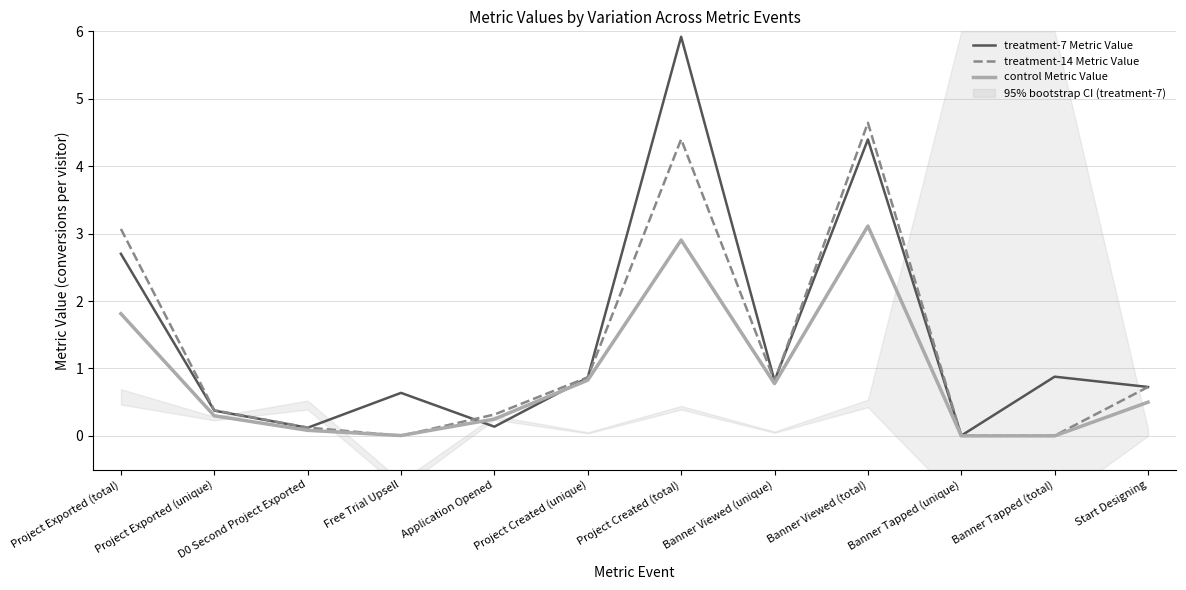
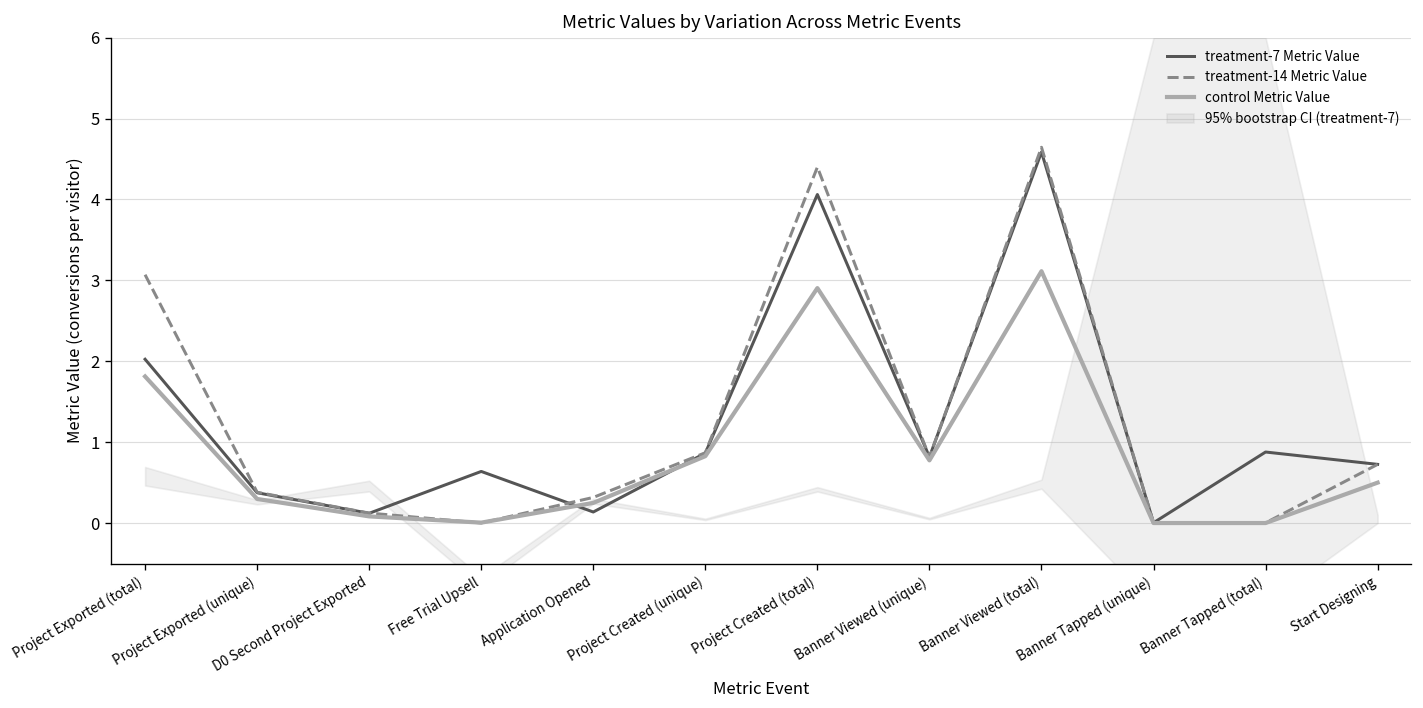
  {
    "treatment-7 Metric Value": {
-     "Project Exported (total)": 2.7,
+     "Project Exported (total)": 2.0,
      "Free Trial Upsell": 0.6,
      "Application Opened": 0.1,
-     "Project Created (total)": 5.9,
-     "Banner Viewed (total)": 4.4,
+     "Project Created (total)": 4.1,
+     "Banner Viewed (total)": 4.6,
      "Banner Tapped (total)": 0.9
    }
  }
